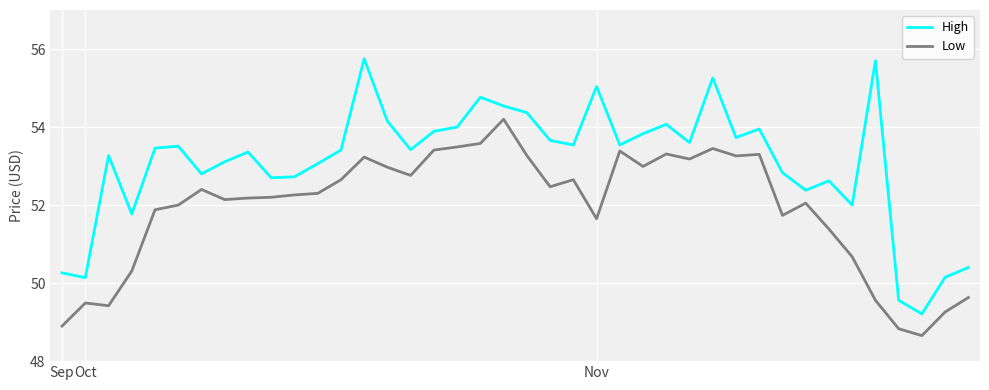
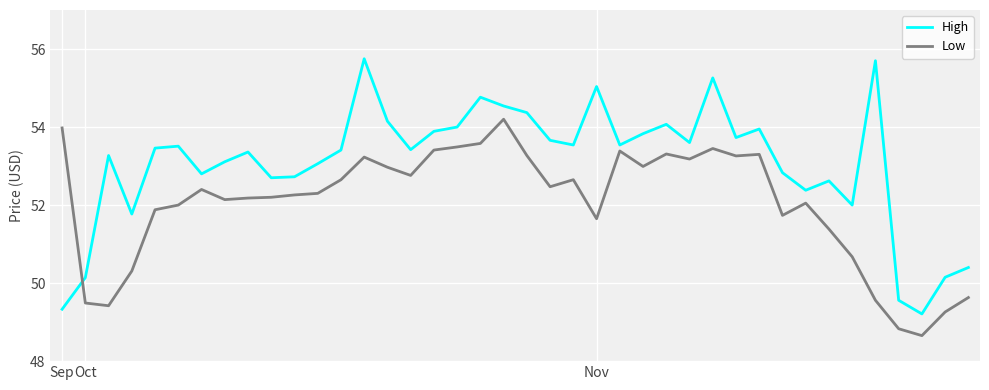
  {
    "High": {
-     "Sep": 50.3,
+     "Sep": 49.3,
      "Oct": 50.1,
      "Nov": 55.0
    },
    "Low": {
-     "Sep": 48.9,
+     "Sep": 54.0,
      "Oct": 49.5,
      "Nov": 51.7
    }
  }
